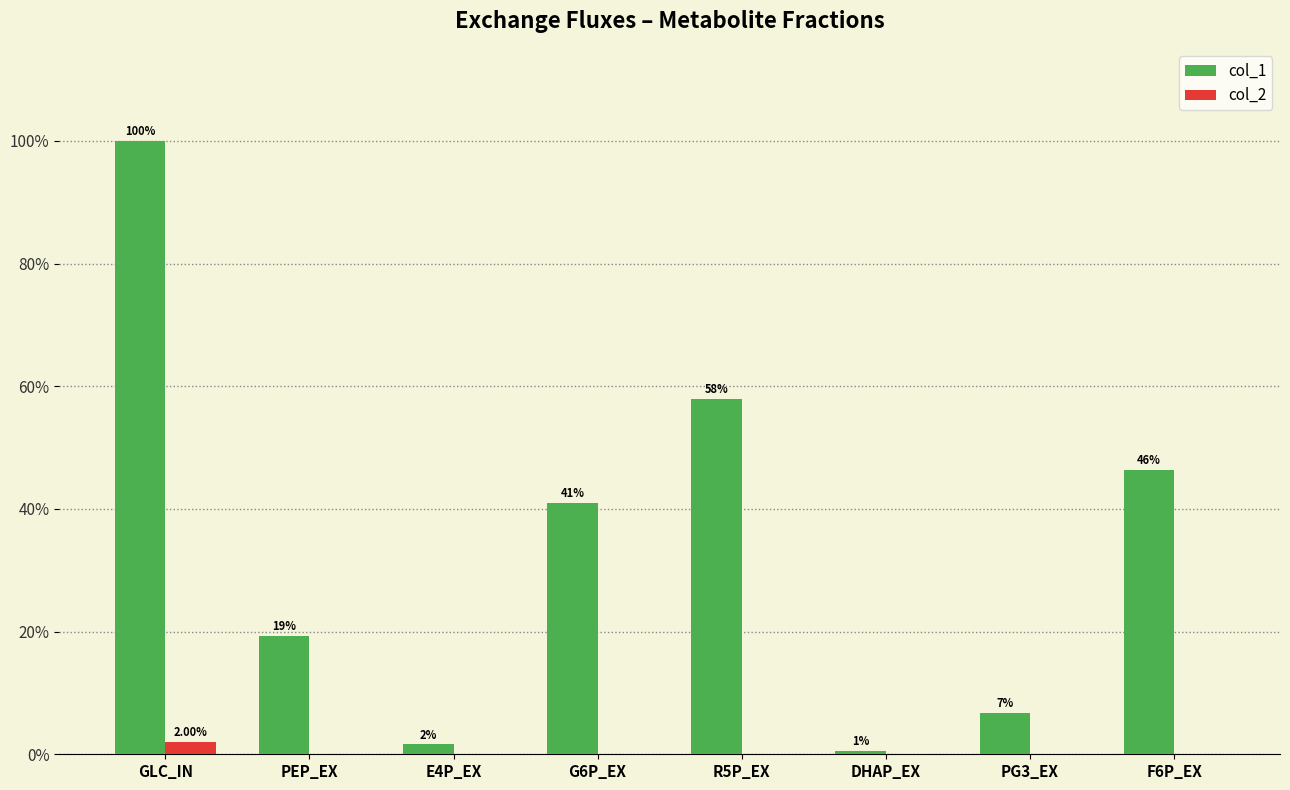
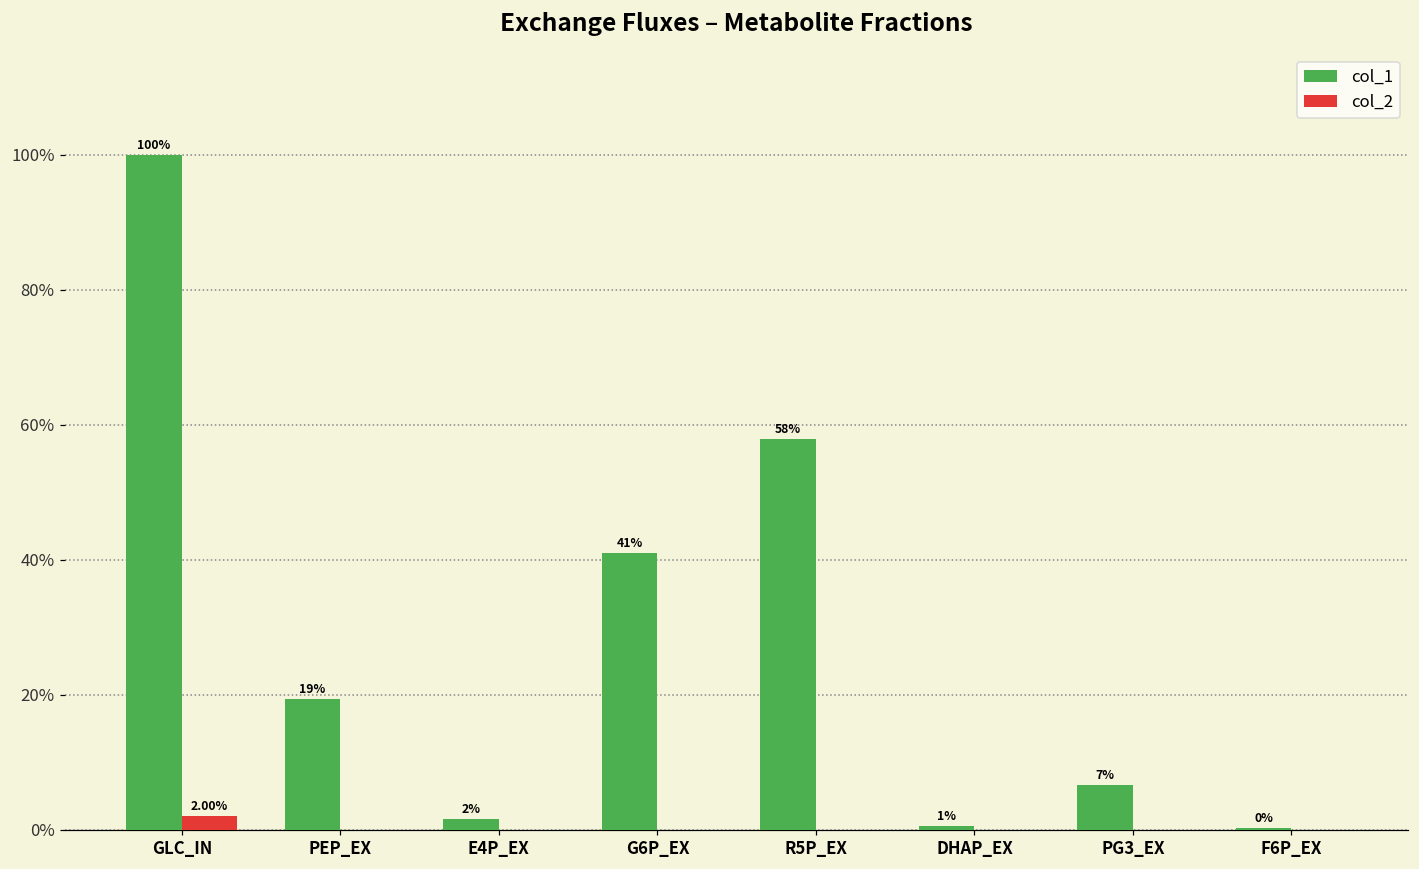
  {
    "col_1": {
      "GLC_IN": "100%",
      "PEP_EX": "19%",
      "E4P_EX": "2%",
      "G6P_EX": "41%",
      "R5P_EX": "58%",
      "DHAP_EX": "1%",
      "PG3_EX": "7%",
-     "F6P_EX": "46%"
+     "F6P_EX": "0%"
    },
    "col_2": {
      "GLC_IN": "2.00%"
    }
  }
